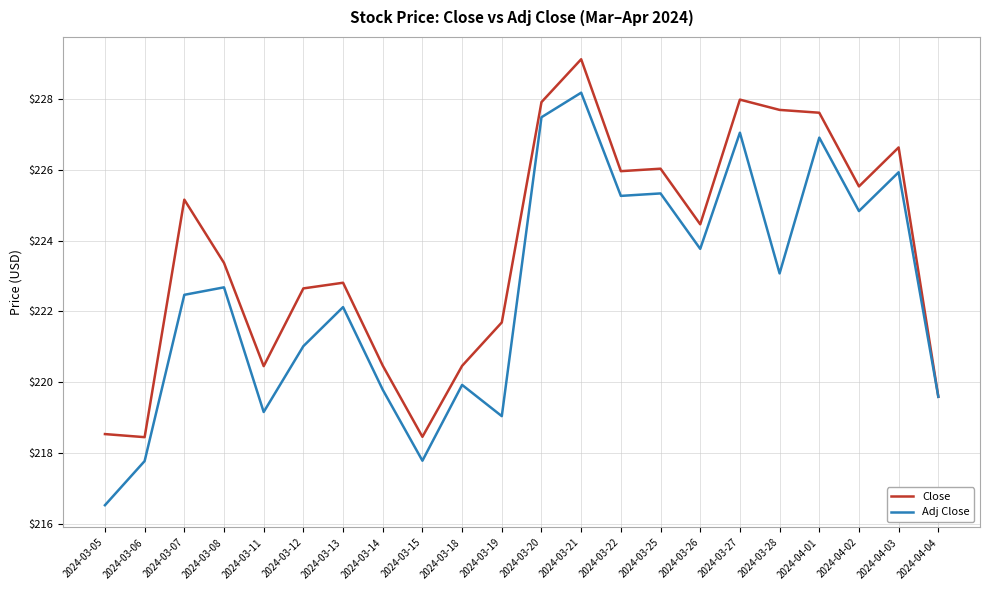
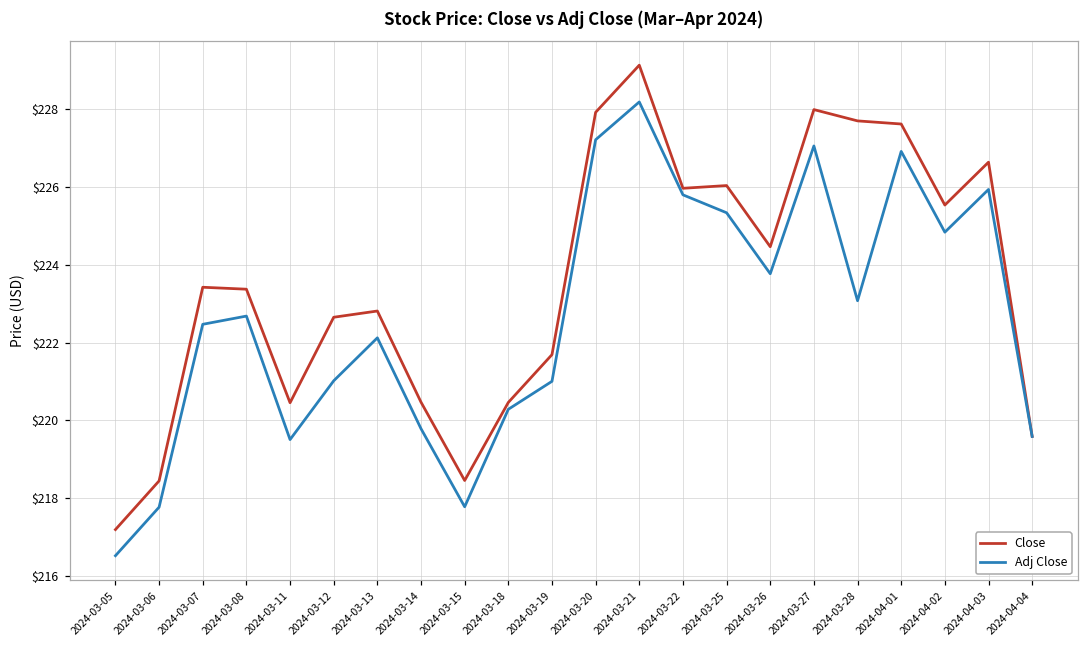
  {
    "Close": {
-     "2024-03-05": "$218.5",
+     "2024-03-05": "$217.2",
      "2024-03-06": "$218.4",
-     "2024-03-07": "$225.2",
+     "2024-03-07": "$223.4",
      "2024-03-08": "$223.4",
      "2024-03-11": "$220.5",
      "2024-03-12": "$222.6",
      "2024-03-13": "$222.8",
      "2024-03-14": "$220.5",
      "2024-03-15": "$218.5",
      "2024-03-18": "$220.5",
      "2024-03-19": "$221.7",
      "2024-03-20": "$227.9",
      "2024-03-21": "$229.1",
      "2024-03-22": "$226.0",
      "2024-03-25": "$226.0",
      "2024-03-26": "$224.5",
      "2024-03-27": "$228.0",
      "2024-03-28": "$227.7",
      "2024-04-01": "$227.6",
      "2024-04-02": "$225.5",
      "2024-04-03": "$226.6"
    },
    "Adj Close": {
      "2024-03-05": "$216.5",
      "2024-03-06": "$217.8",
      "2024-03-07": "$222.5",
      "2024-03-08": "$222.7",
-     "2024-03-11": "$219.2",
+     "2024-03-11": "$219.5",
      "2024-03-12": "$221.0",
      "2024-03-13": "$222.1",
      "2024-03-14": "$219.8",
      "2024-03-15": "$217.8",
-     "2024-03-18": "$219.9",
-     "2024-03-19": "$219.0",
-     "2024-03-20": "$227.5",
+     "2024-03-18": "$220.3",
+     "2024-03-19": "$221.0",
+     "2024-03-20": "$227.2",
      "2024-03-21": "$228.2",
-     "2024-03-22": "$225.3",
+     "2024-03-22": "$225.8",
      "2024-03-25": "$225.3",
      "2024-03-26": "$223.8",
      "2024-03-27": "$227.0",
      "2024-03-28": "$223.1",
      "2024-04-01": "$226.9",
      "2024-04-02": "$224.8",
      "2024-04-03": "$225.9"
    }
  }
